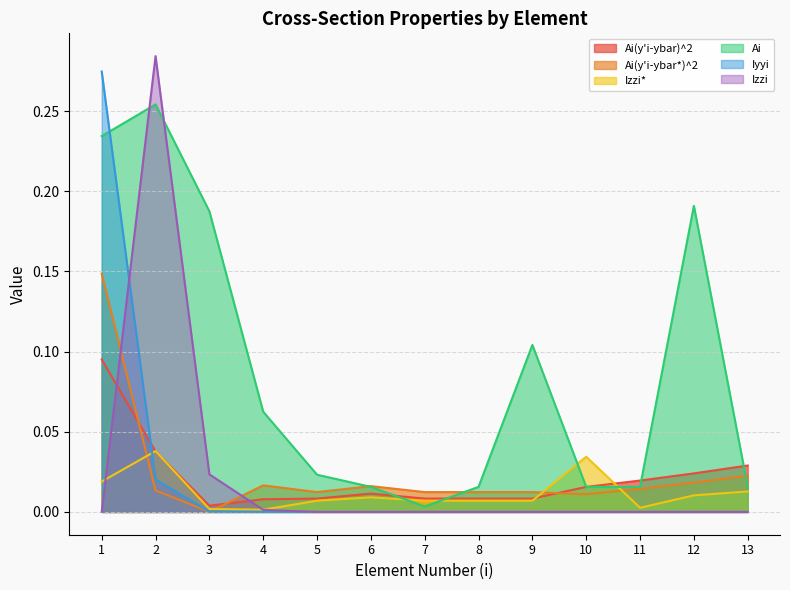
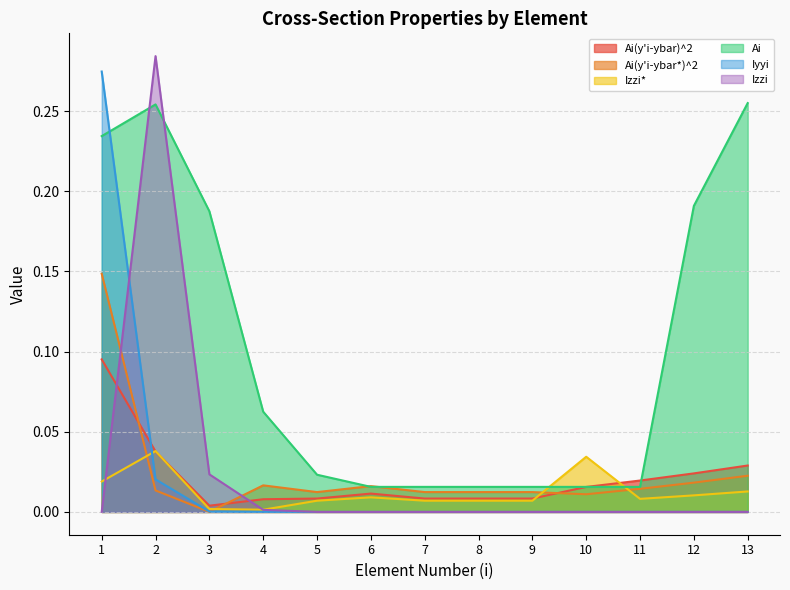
  {
    "Izzi*": {
      "1": 0.019,
      "6": 0.009,
      "10": 0.034,
-     "11": 0.003,
+     "11": 0.008,
      "12": 0.010,
      "13": 0.013
    },
    "Ai": {
      "1": 0.234,
      "2": 0.254,
      "3": 0.188,
      "4": 0.063,
      "5": 0.023,
-     "7": 0.003,
+     "7": 0.016,
      "8": 0.016,
-     "9": 0.104,
+     "9": 0.016,
      "12": 0.191,
-     "13": 0.016
+     "13": 0.255
    },
    "Iyyi": {
      "1": 0.275,
      "2": 0.020
    },
    "Izzi": {
      "1": 0.000,
      "2": 0.284,
      "3": 0.023
    }
  }
